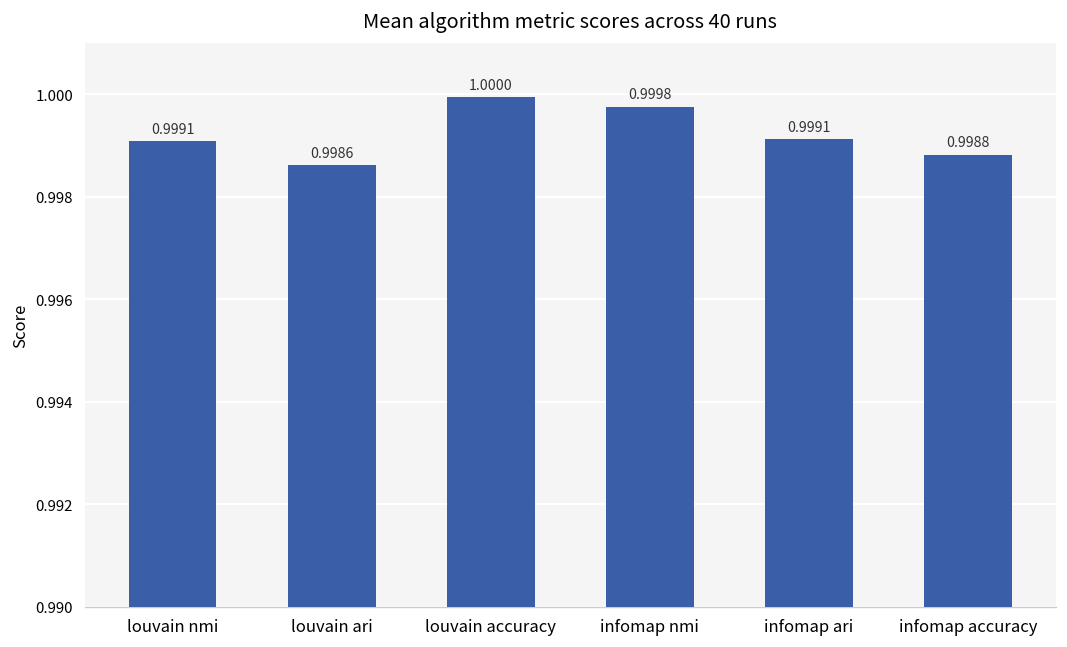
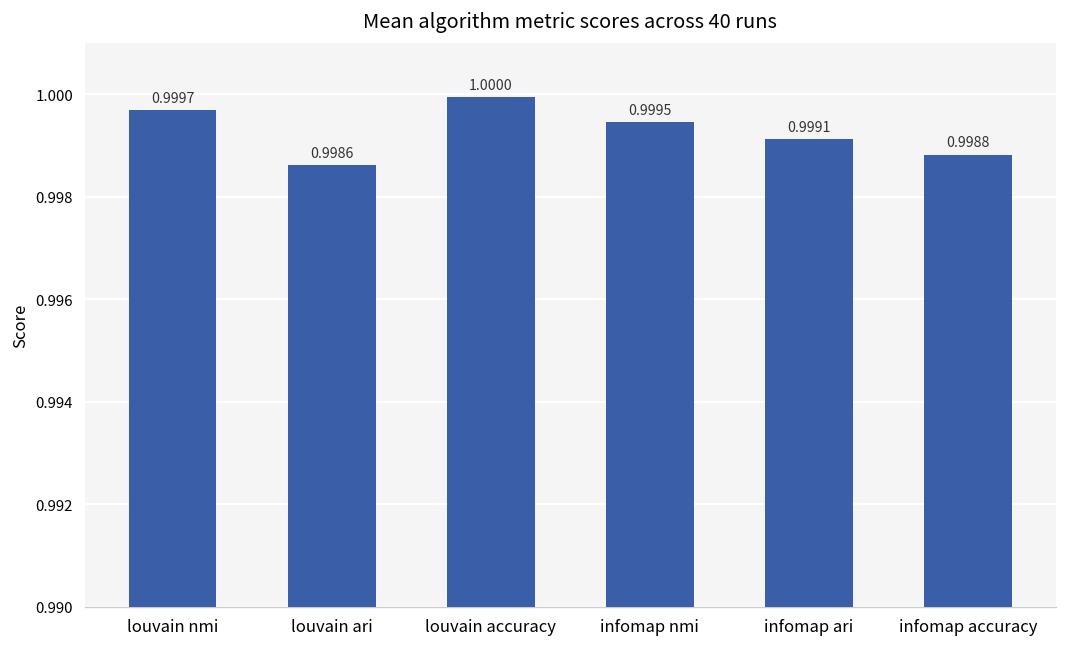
  {
-   "louvain nmi": 0.9991,
+   "louvain nmi": 0.9997,
    "louvain ari": 0.9986,
    "louvain accuracy": 1.0000,
-   "infomap nmi": 0.9998,
+   "infomap nmi": 0.9995,
    "infomap ari": 0.9991,
    "infomap accuracy": 0.9988
  }
